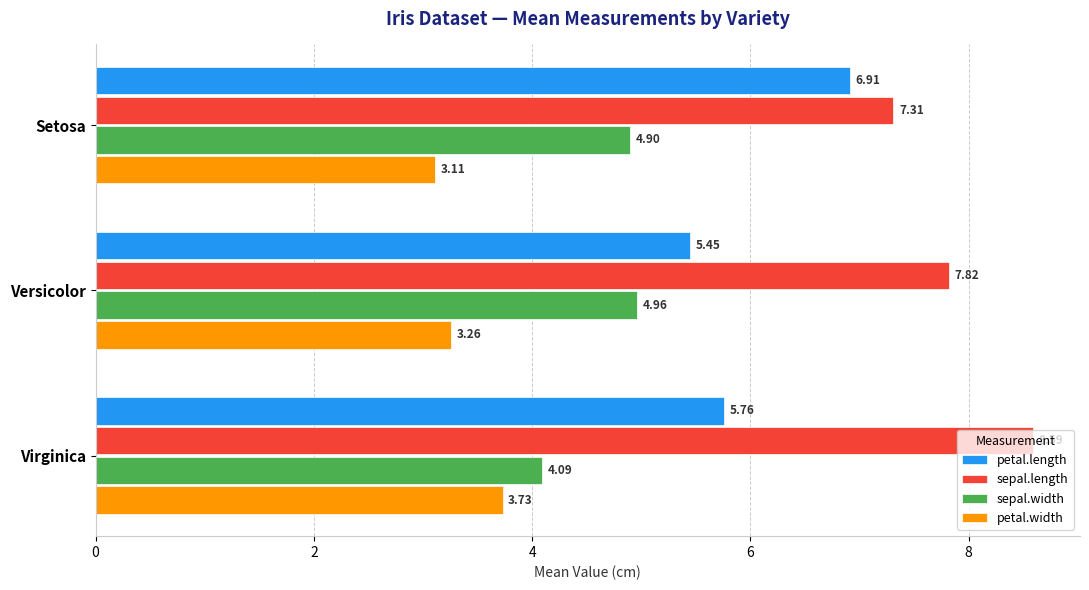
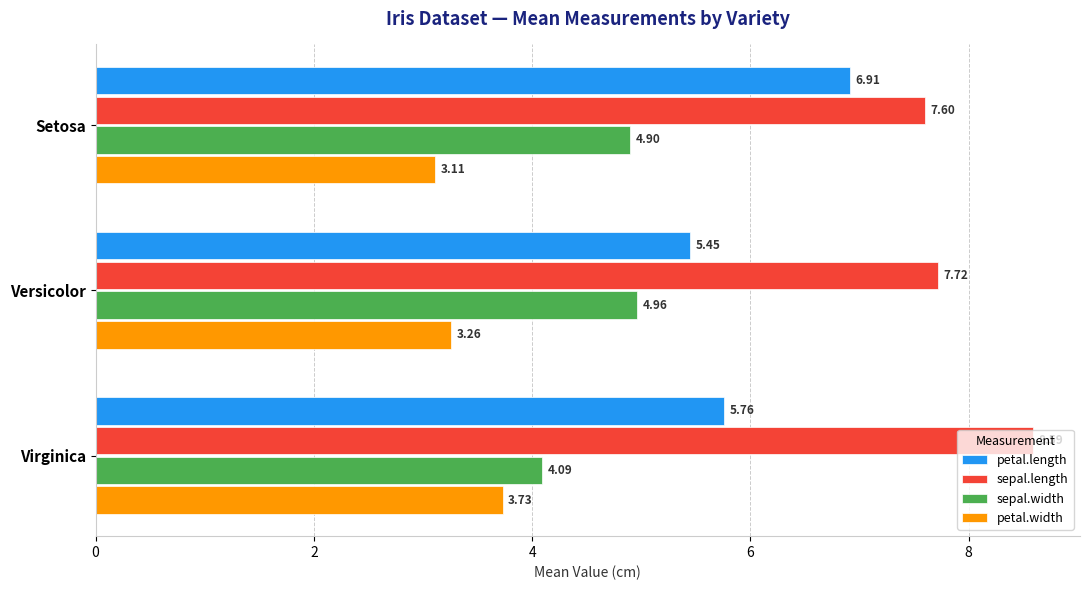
  {
    "petal.length": {
      "Setosa": 6.91,
      "Versicolor": 5.45,
      "Virginica": 5.76
    },
    "sepal.length": {
-     "Setosa": 7.31,
-     "Versicolor": 7.82
+     "Setosa": 7.60,
+     "Versicolor": 7.72
    },
    "sepal.width": {
      "Setosa": 4.90,
      "Versicolor": 4.96,
      "Virginica": 4.09
    },
    "petal.width": {
      "Setosa": 3.11,
      "Versicolor": 3.26,
      "Virginica": 3.73
    }
  }
